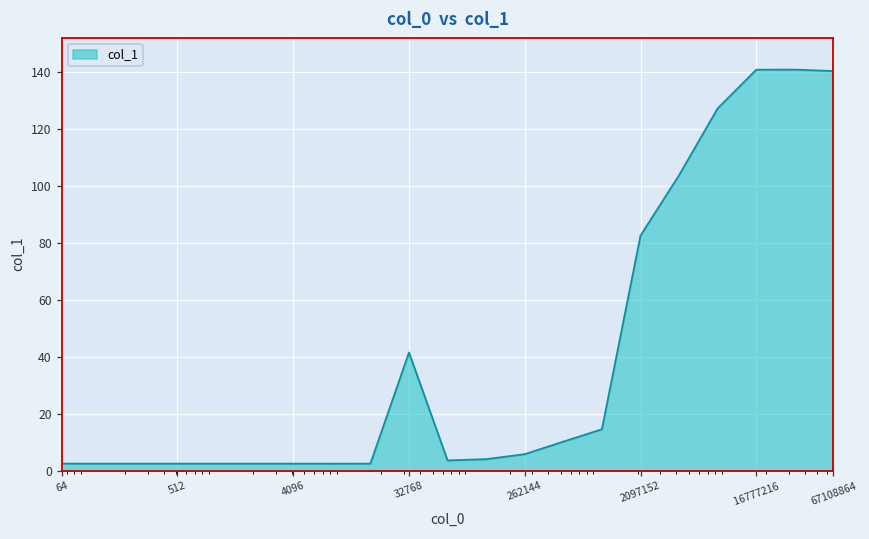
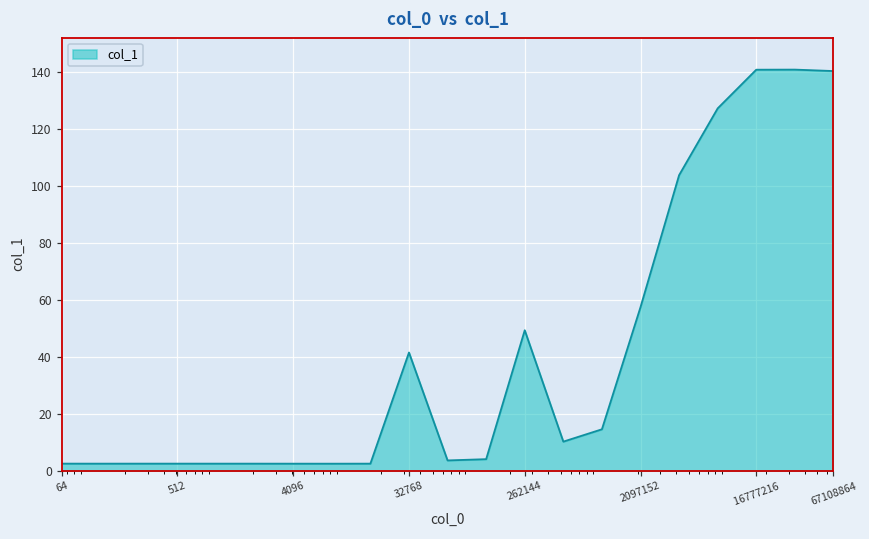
  {
    "64": 3,
    "512": 3,
    "4096": 3,
    "32768": 42,
-   "262144": 6,
-   "2097152": 83,
+   "262144": 49,
+   "2097152": 57,
    "16777216": 141,
    "67108864": 140
  }
